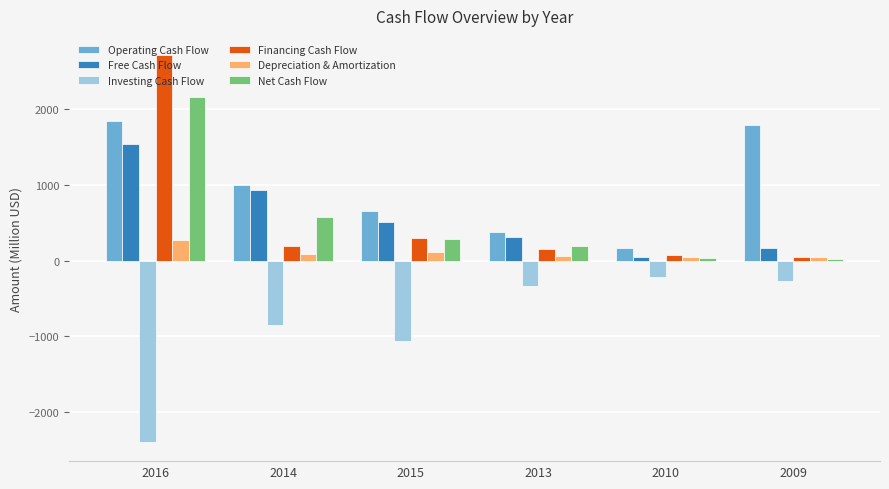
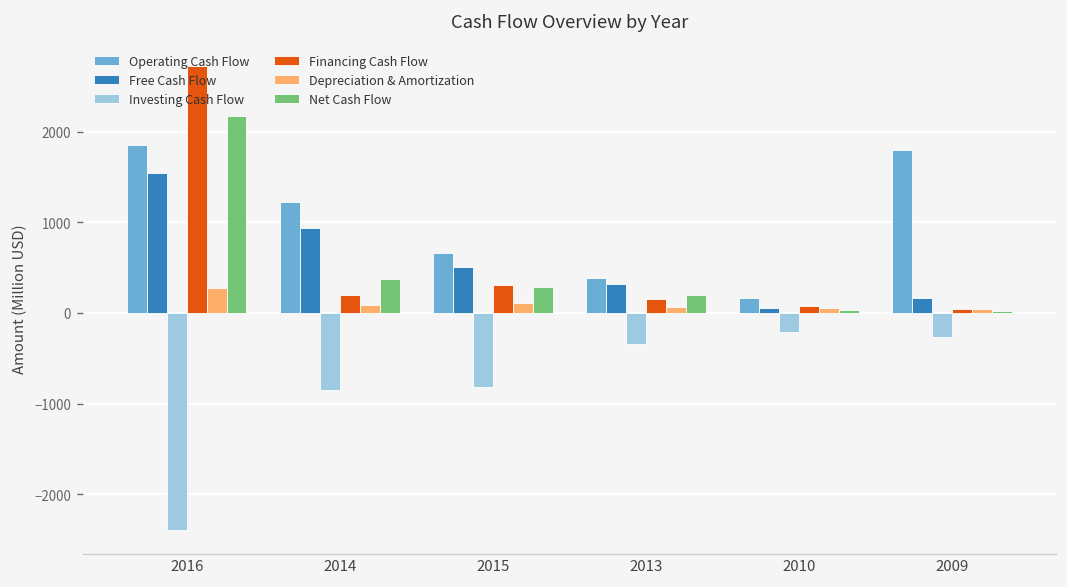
  {
    "Operating Cash Flow": {
      "2016": 1900,
-     "2014": 1000,
+     "2014": 1200,
      "2015": 700,
      "2013": 400,
      "2010": 200,
      "2009": 1800
    },
    "Free Cash Flow": {
      "2016": 1500,
      "2014": 900,
      "2015": 500,
      "2013": 300,
      "2010": 100,
      "2009": 200
    },
    "Investing Cash Flow": {
      "2016": -2400,
      "2014": -800,
-     "2015": -1100,
+     "2015": -800,
      "2013": -300,
      "2010": -200,
      "2009": -300
    },
    "Financing Cash Flow": {
      "2016": 2700,
      "2014": 200,
      "2015": 300,
      "2013": 200,
      "2010": 100,
      "2009": 0
    },
    "Depreciation & Amortization": {
      "2016": 300,
      "2014": 100,
      "2015": 100,
      "2013": 100,
      "2010": 100,
      "2009": 0
    },
    "Net Cash Flow": {
      "2016": 2200,
-     "2014": 600,
+     "2014": 400,
      "2015": 300,
      "2013": 200
    }
  }
